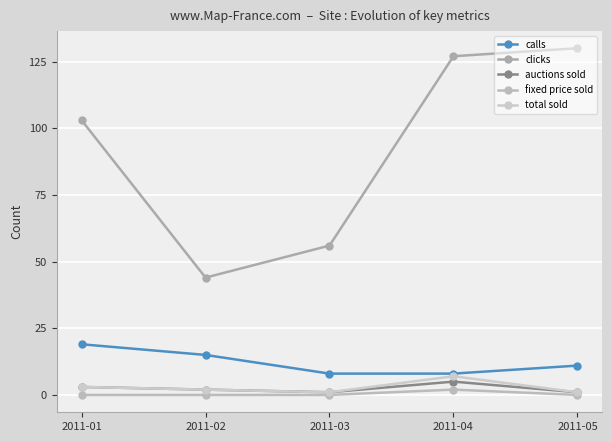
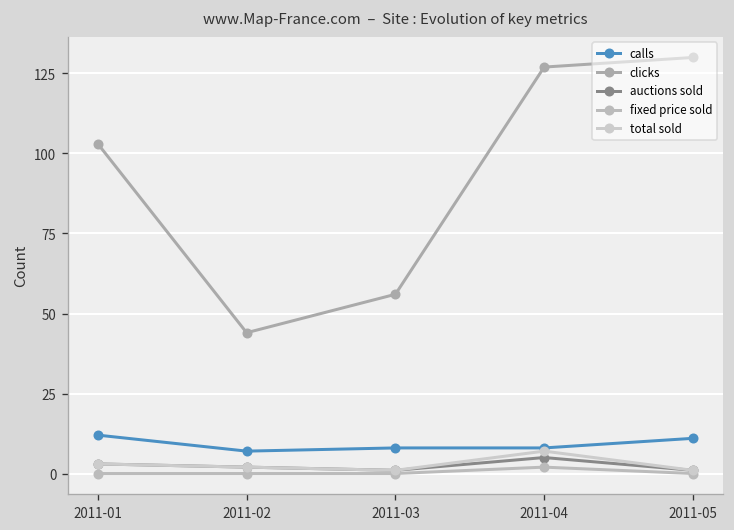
  {
    "calls": {
-     "2011-01": 19,
-     "2011-02": 15,
+     "2011-01": 12,
+     "2011-02": 7,
      "2011-03": 8,
      "2011-04": 8,
      "2011-05": 11
    }
  }
